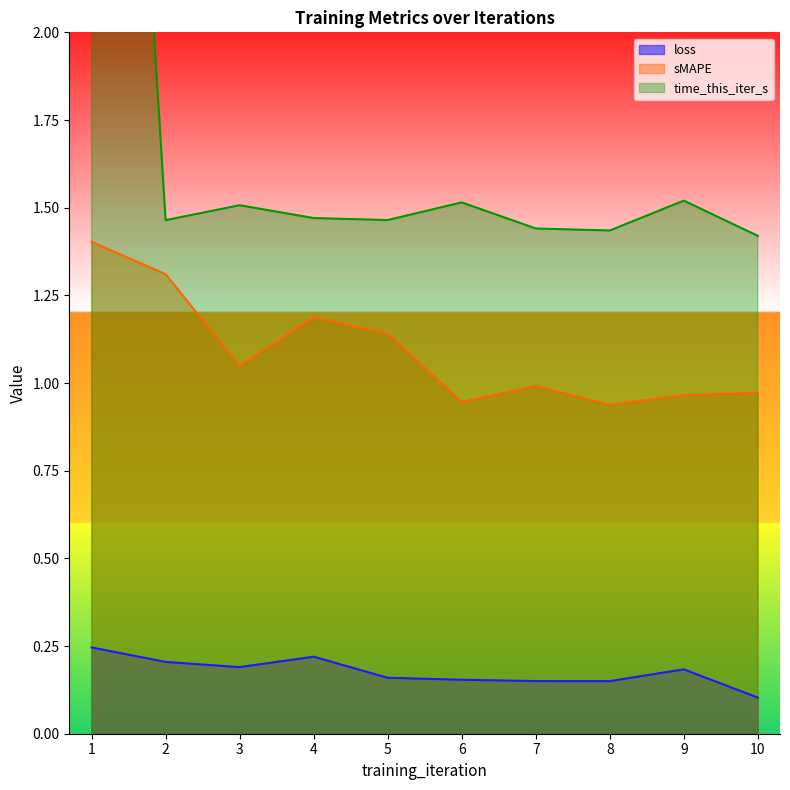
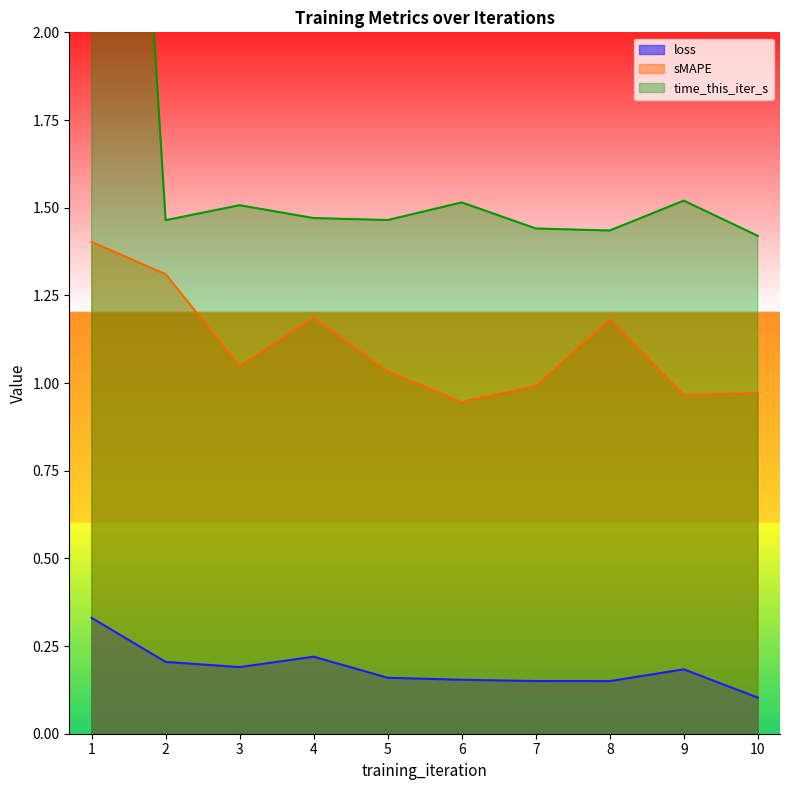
  {
    "loss": {
-     "1": 0.25,
+     "1": 0.33,
      "2": 0.20,
      "3": 0.19,
      "4": 0.22,
      "5": 0.16,
      "6": 0.15,
      "7": 0.15,
      "8": 0.15,
      "9": 0.18,
      "10": 0.10
    },
    "sMAPE": {
      "1": 1.40,
      "2": 1.31,
      "3": 1.05,
      "4": 1.19,
-     "5": 1.14,
+     "5": 1.03,
      "6": 0.95,
      "7": 0.99,
-     "8": 0.94,
+     "8": 1.18,
      "9": 0.97,
      "10": 0.97
    },
    "time_this_iter_s": {
      "2": 1.46,
      "3": 1.51,
      "4": 1.47,
      "5": 1.46,
      "6": 1.52,
      "7": 1.44,
      "8": 1.43,
      "9": 1.52,
      "10": 1.42
    }
  }
